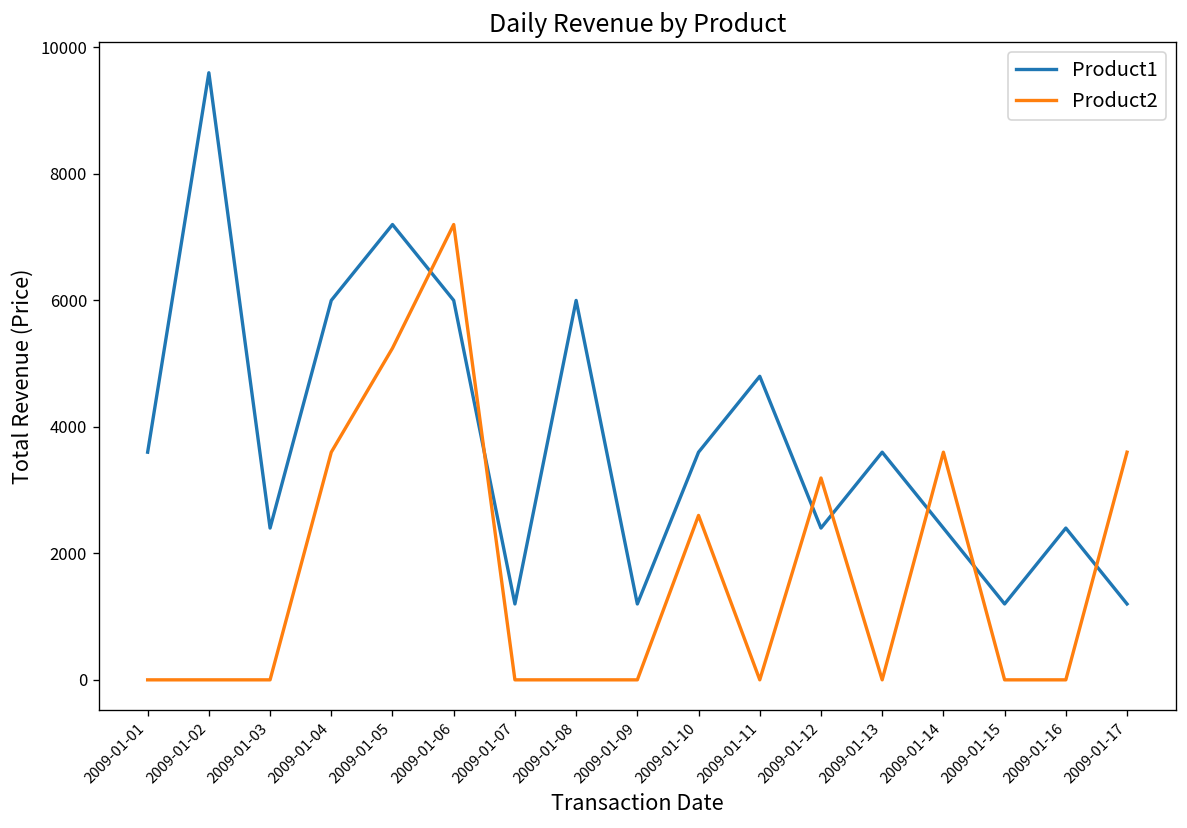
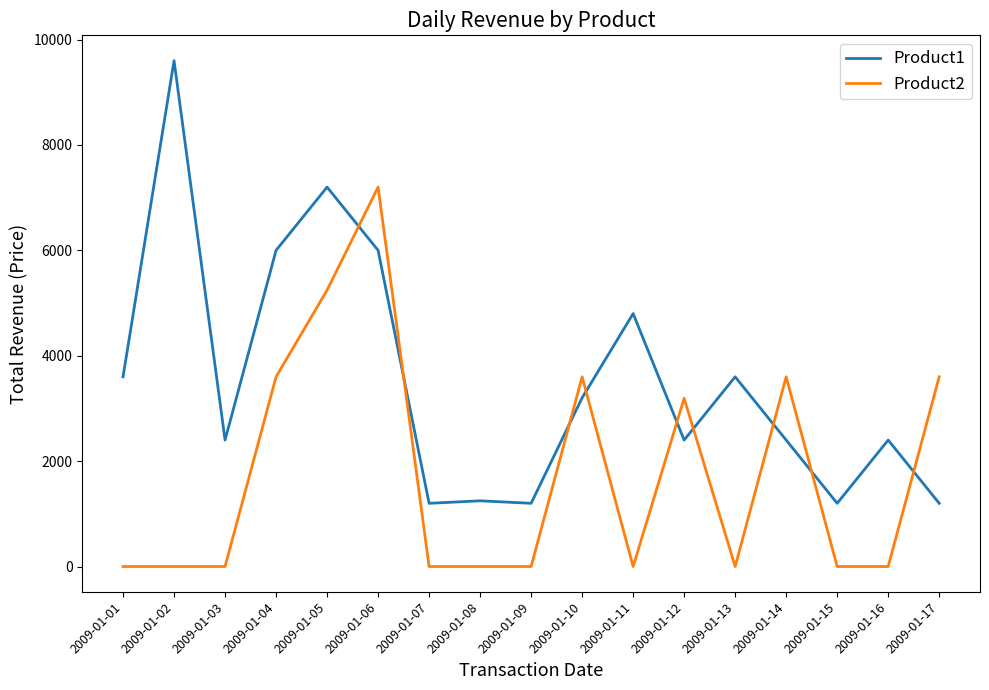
  {
    "Product1": {
      "2009-01-01": 3600,
      "2009-01-02": 9600,
      "2009-01-03": 2400,
      "2009-01-04": 6000,
      "2009-01-05": 7200,
      "2009-01-06": 6000,
      "2009-01-07": 1200,
-     "2009-01-08": 6000,
+     "2009-01-08": 1200,
      "2009-01-09": 1200,
-     "2009-01-10": 3600,
+     "2009-01-10": 3200,
      "2009-01-11": 4800,
      "2009-01-12": 2400,
      "2009-01-13": 3600,
      "2009-01-14": 2400,
      "2009-01-15": 1200,
      "2009-01-16": 2400,
      "2009-01-17": 1200
    },
    "Product2": {
      "2009-01-01": 0,
      "2009-01-02": 0,
      "2009-01-03": 0,
      "2009-01-04": 3600,
      "2009-01-05": 5200,
      "2009-01-06": 7200,
      "2009-01-07": 0,
      "2009-01-08": 0,
      "2009-01-09": 0,
-     "2009-01-10": 2600,
+     "2009-01-10": 3600,
      "2009-01-11": 0,
      "2009-01-12": 3200,
      "2009-01-13": 0,
      "2009-01-14": 3600,
      "2009-01-15": 0,
      "2009-01-16": 0,
      "2009-01-17": 3600
    }
  }
